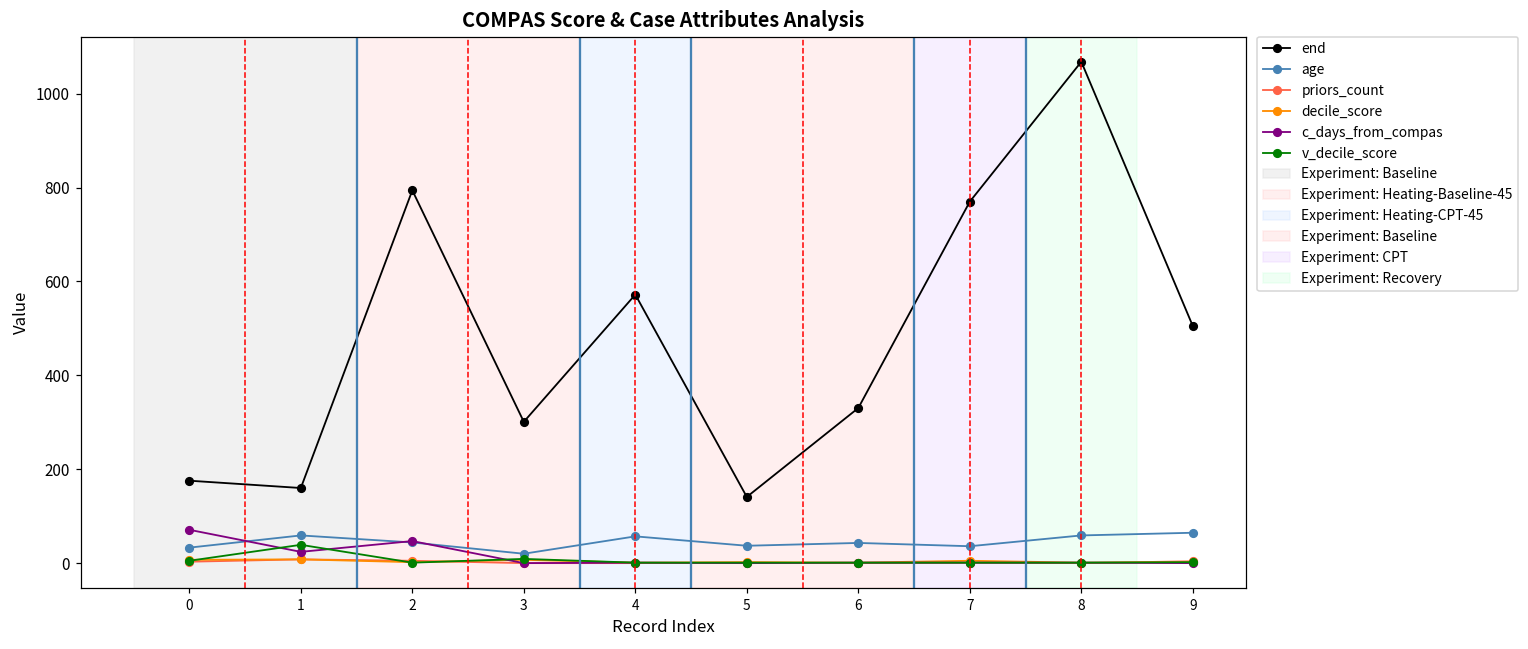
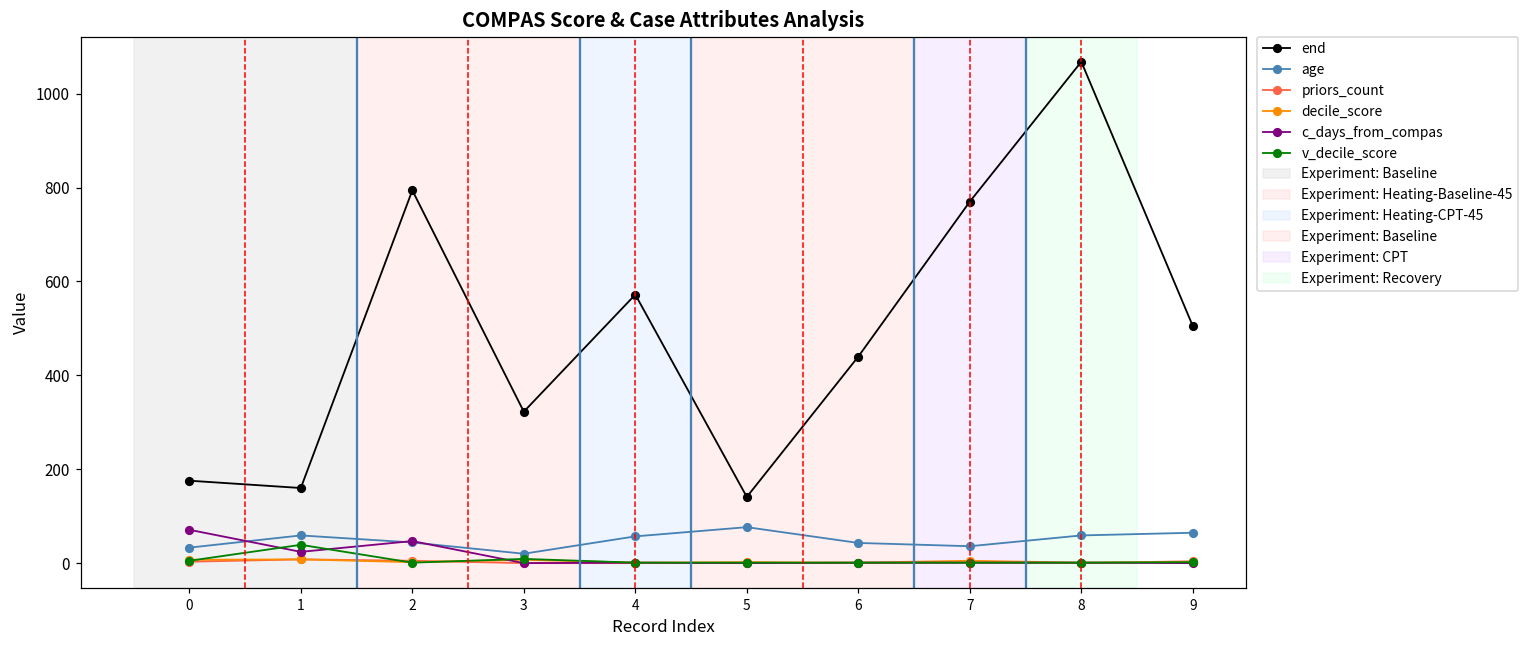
  {
    "end": {
      "0": 180,
      "1": 160,
      "2": 790,
-     "3": 300,
+     "3": 320,
      "4": 570,
      "5": 140,
-     "6": 330,
+     "6": 440,
      "7": 770,
      "8": 1070,
      "9": 510
    },
    "age": {
      "0": 30,
      "1": 60,
      "3": 20,
      "4": 60,
-     "5": 40,
+     "5": 80,
      "6": 40,
      "7": 40,
      "8": 60,
      "9": 60
    },
    "c_days_from_compas": {
      "0": 70,
      "1": 20
    },
    "v_decile_score": {
      "1": 40
    }
  }
